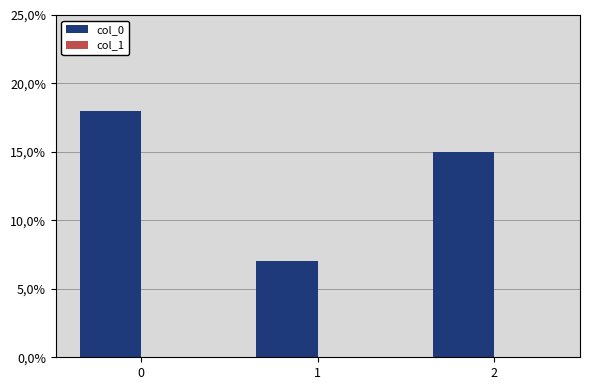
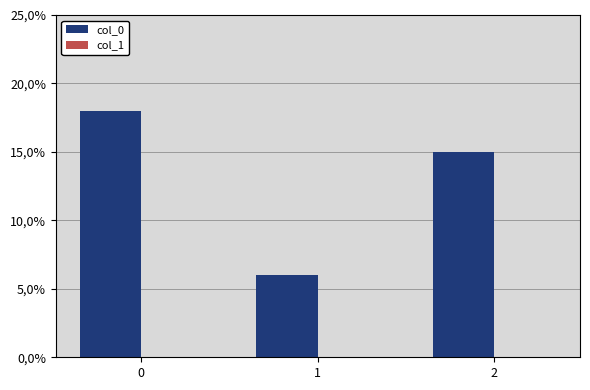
  {
    "col_0": {
      "0": "180%",
-     "1": "70%",
+     "1": "60%",
      "2": "150%"
    },
    "col_1": {
      "0": "0%",
      "1": "0%",
      "2": "0%"
    }
  }
